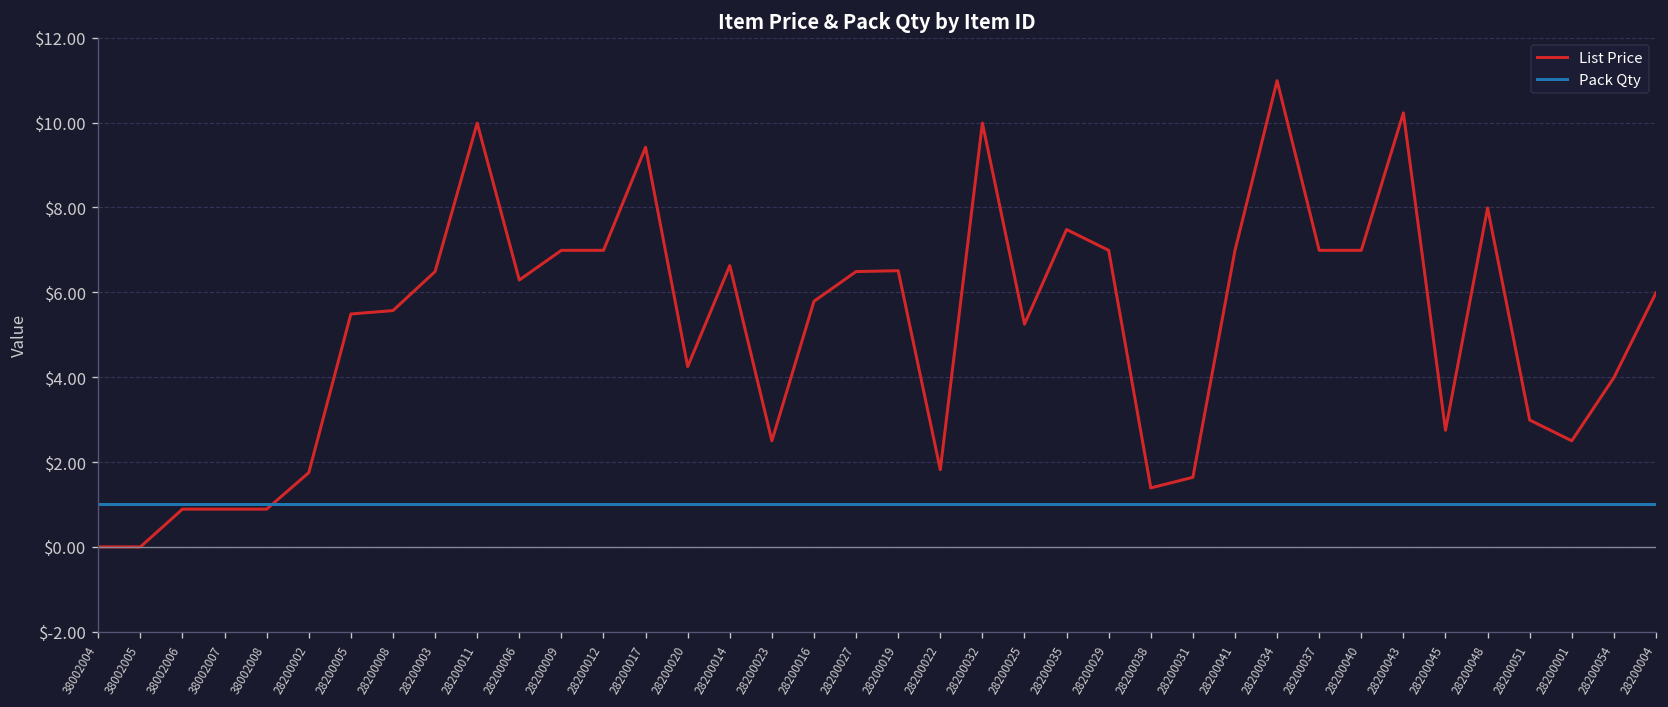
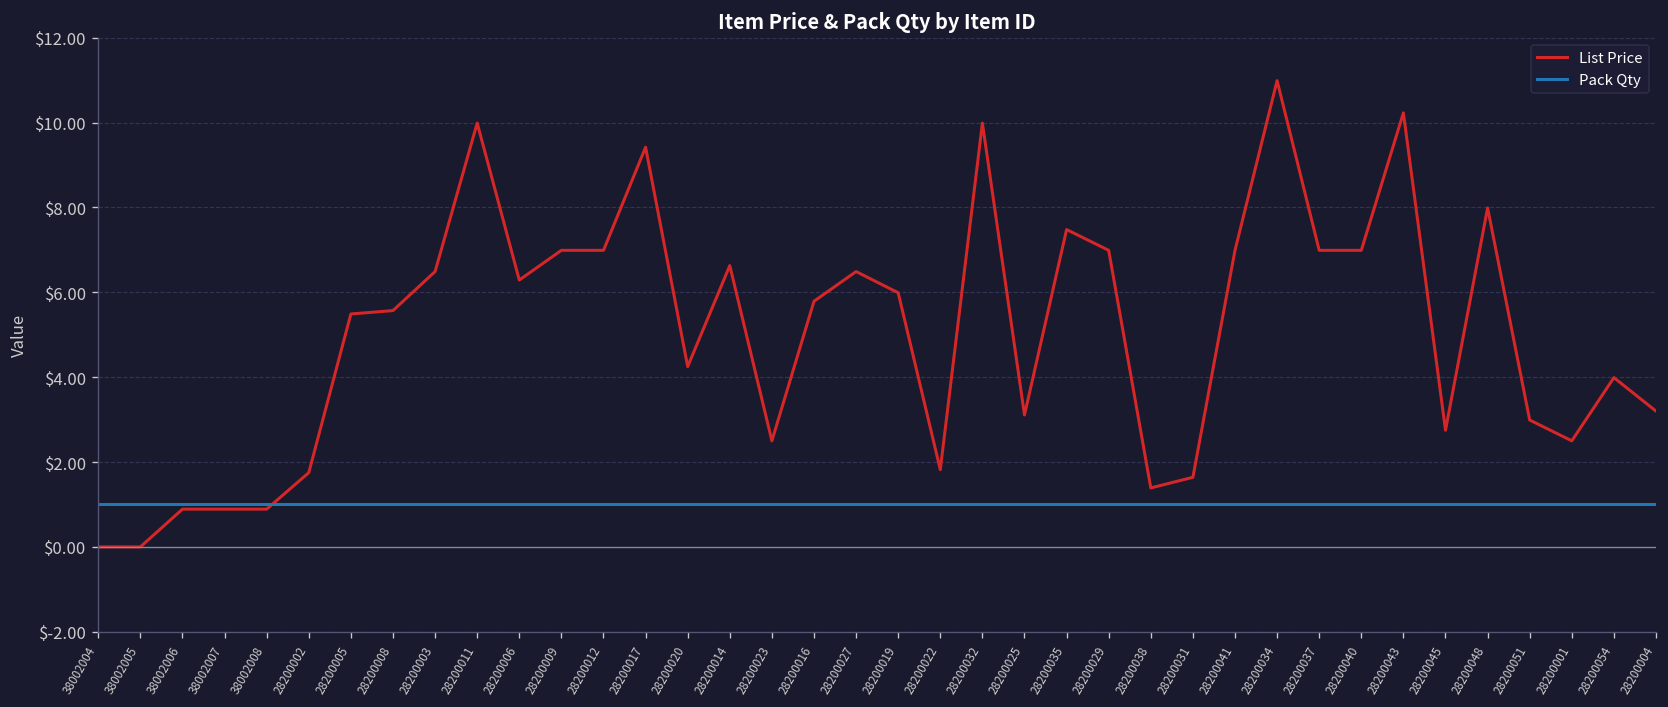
  {
    "List Price": {
      "38002004": "$0.0",
      "38002005": "$0.0",
      "38002006": "$0.9",
      "38002007": "$0.9",
      "38002008": "$0.9",
      "28200002": "$1.8",
      "28200005": "$5.5",
      "28200008": "$5.6",
      "28200003": "$6.5",
      "28200011": "$10.0",
      "28200006": "$6.3",
      "28200009": "$7.0",
      "28200012": "$7.0",
      "28200017": "$9.4",
      "28200020": "$4.3",
      "28200014": "$6.6",
      "28200023": "$2.5",
      "28200016": "$5.8",
      "28200027": "$6.5",
-     "28200019": "$6.5",
+     "28200019": "$6.0",
      "28200022": "$1.8",
      "28200032": "$10.0",
-     "28200025": "$5.3",
+     "28200025": "$3.1",
      "28200035": "$7.5",
      "28200029": "$7.0",
      "28200038": "$1.4",
      "28200031": "$1.6",
      "28200041": "$7.0",
      "28200034": "$11.0",
      "28200037": "$7.0",
      "28200040": "$7.0",
      "28200043": "$10.2",
      "28200045": "$2.8",
      "28200048": "$8.0",
      "28200051": "$3.0",
      "28200001": "$2.5",
      "28200054": "$4.0",
-     "28200004": "$6.0"
+     "28200004": "$3.2"
    },
    "Pack Qty": {
      "38002004": "$1.0",
      "38002005": "$1.0",
      "38002006": "$1.0",
      "38002007": "$1.0",
      "38002008": "$1.0",
      "28200002": "$1.0",
      "28200005": "$1.0",
      "28200008": "$1.0",
      "28200003": "$1.0",
      "28200011": "$1.0",
      "28200006": "$1.0",
      "28200009": "$1.0",
      "28200012": "$1.0",
      "28200017": "$1.0",
      "28200020": "$1.0",
      "28200014": "$1.0",
      "28200023": "$1.0",
      "28200016": "$1.0",
      "28200027": "$1.0",
      "28200019": "$1.0",
      "28200022": "$1.0",
      "28200032": "$1.0",
      "28200025": "$1.0",
      "28200035": "$1.0",
      "28200029": "$1.0",
      "28200038": "$1.0",
      "28200031": "$1.0",
      "28200041": "$1.0",
      "28200034": "$1.0",
      "28200037": "$1.0",
      "28200040": "$1.0",
      "28200043": "$1.0",
      "28200045": "$1.0",
      "28200048": "$1.0",
      "28200051": "$1.0",
      "28200001": "$1.0",
      "28200054": "$1.0",
      "28200004": "$1.0"
    }
  }
